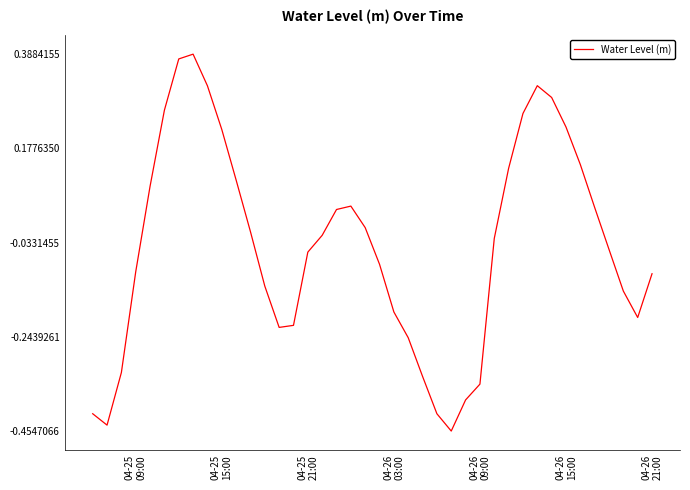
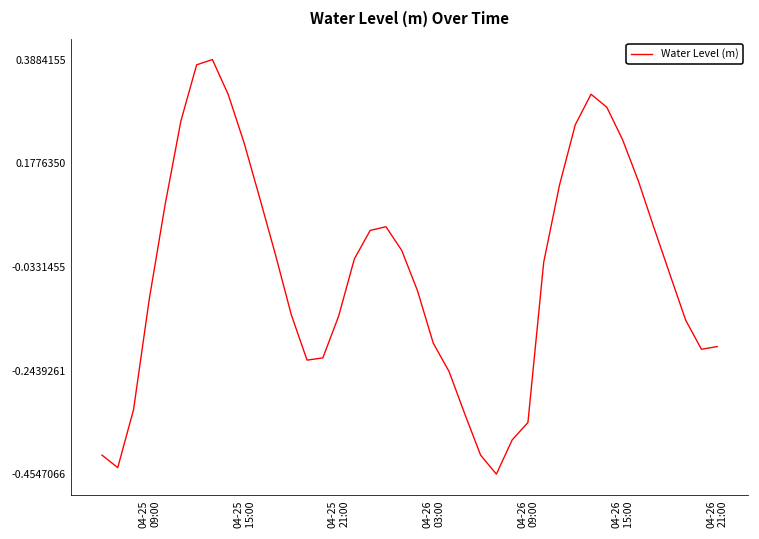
  {
    "04-25 09:00": -0.10,
    "04-25 15:00": 0.22,
-   "04-25 21:00": -0.05,
+   "04-25 21:00": -0.13,
    "04-26 03:00": -0.19,
    "04-26 09:00": -0.35,
    "04-26 15:00": 0.23,
-   "04-26 21:00": -0.10
+   "04-26 21:00": -0.20
  }
